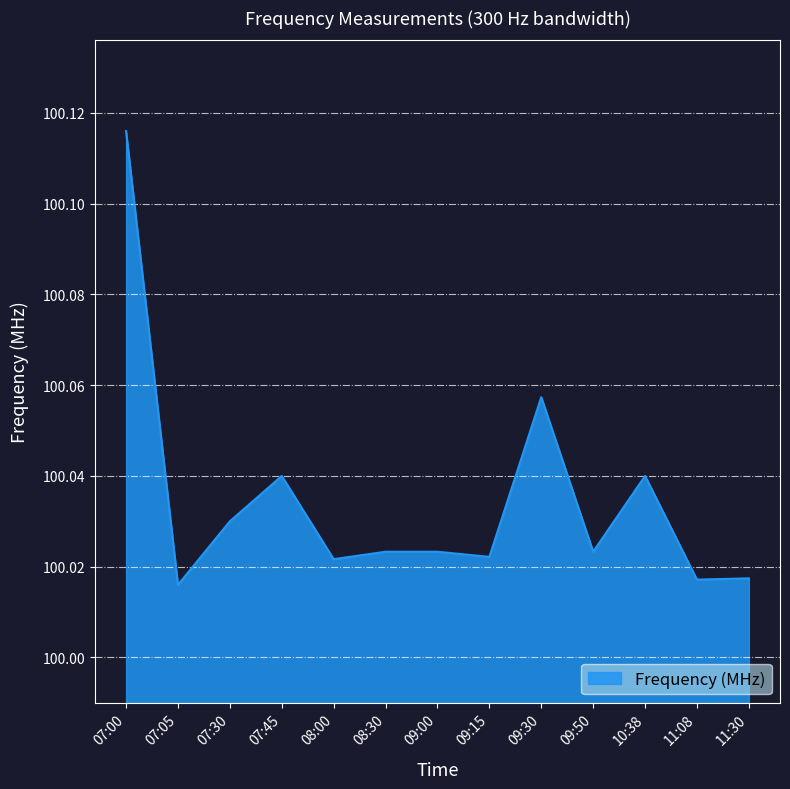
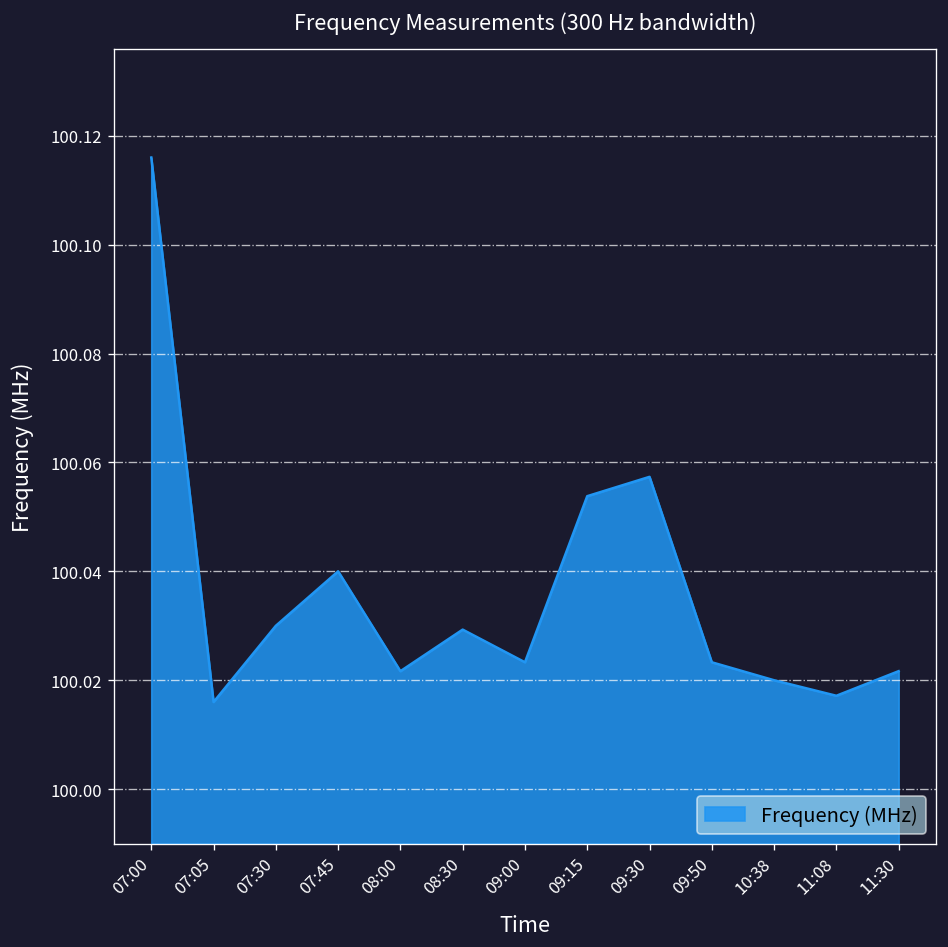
  {
    "07:00": 100.116,
    "07:05": 100.016,
    "07:30": 100.030,
    "07:45": 100.040,
    "08:00": 100.022,
-   "08:30": 100.023,
+   "08:30": 100.029,
    "09:00": 100.023,
-   "09:15": 100.022,
+   "09:15": 100.054,
    "09:30": 100.057,
    "09:50": 100.023,
-   "10:38": 100.04,
+   "10:38": 100.02,
    "11:08": 100.017,
-   "11:30": 100.017
+   "11:30": 100.022
  }
